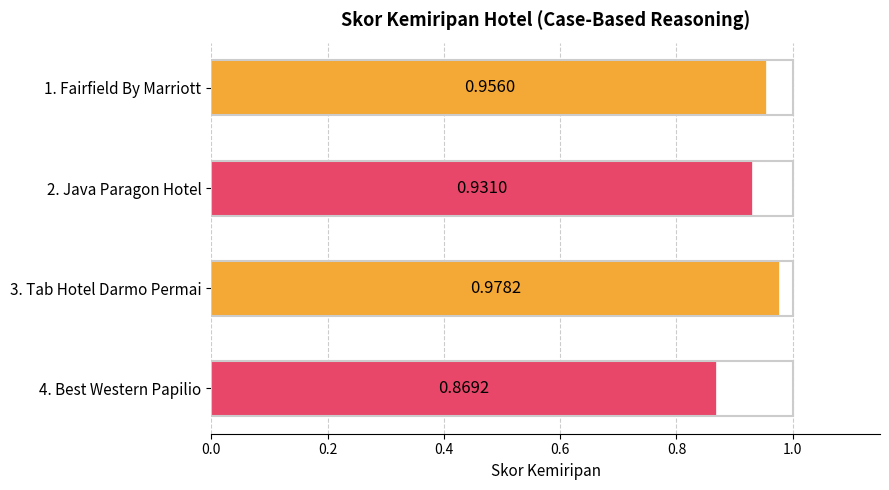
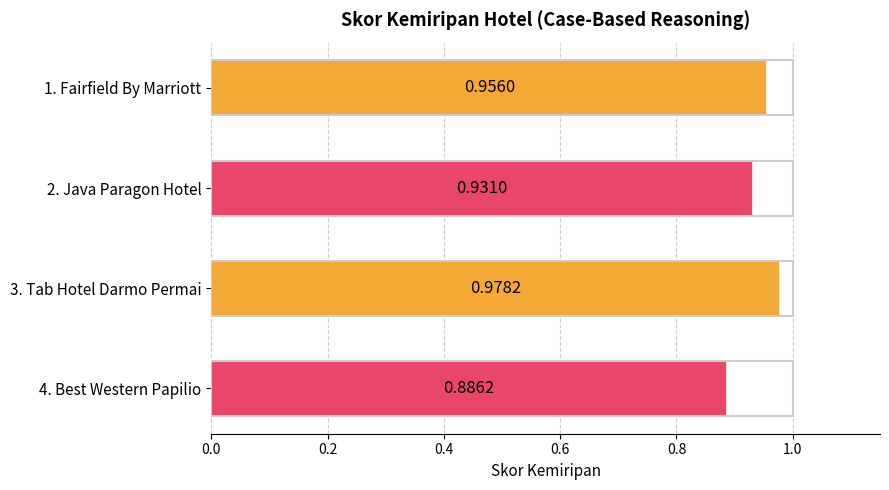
  {
    "1. Fairfield By Marriott": 0.9560,
    "2. Java Paragon Hotel": 0.9310,
    "3. Tab Hotel Darmo Permai": 0.9782,
-   "4. Best Western Papilio": 0.8692
+   "4. Best Western Papilio": 0.8862
  }
